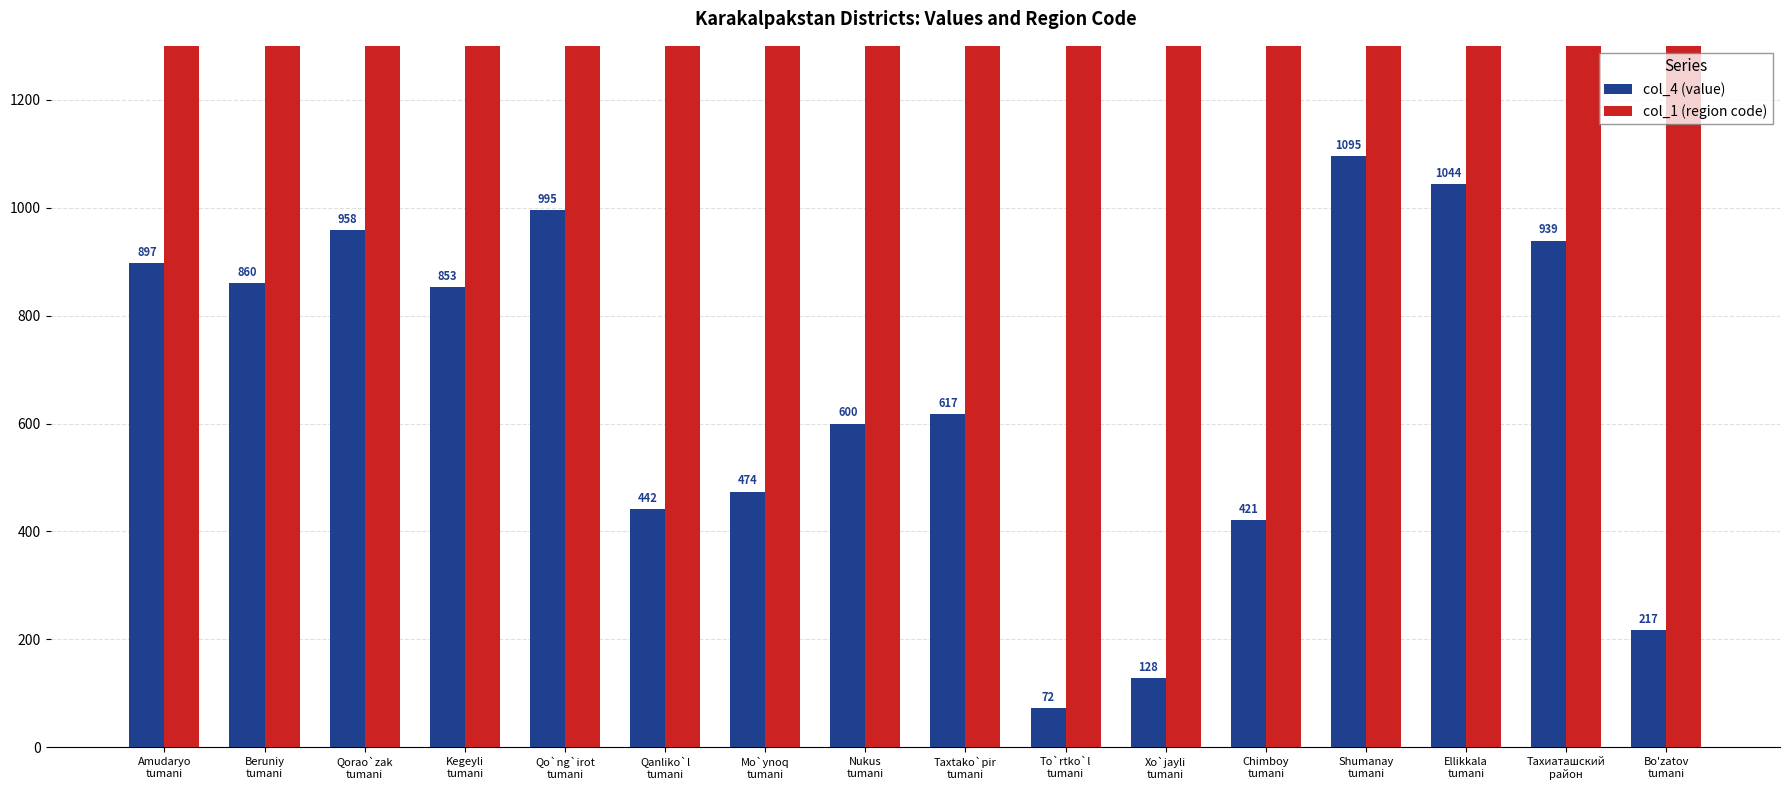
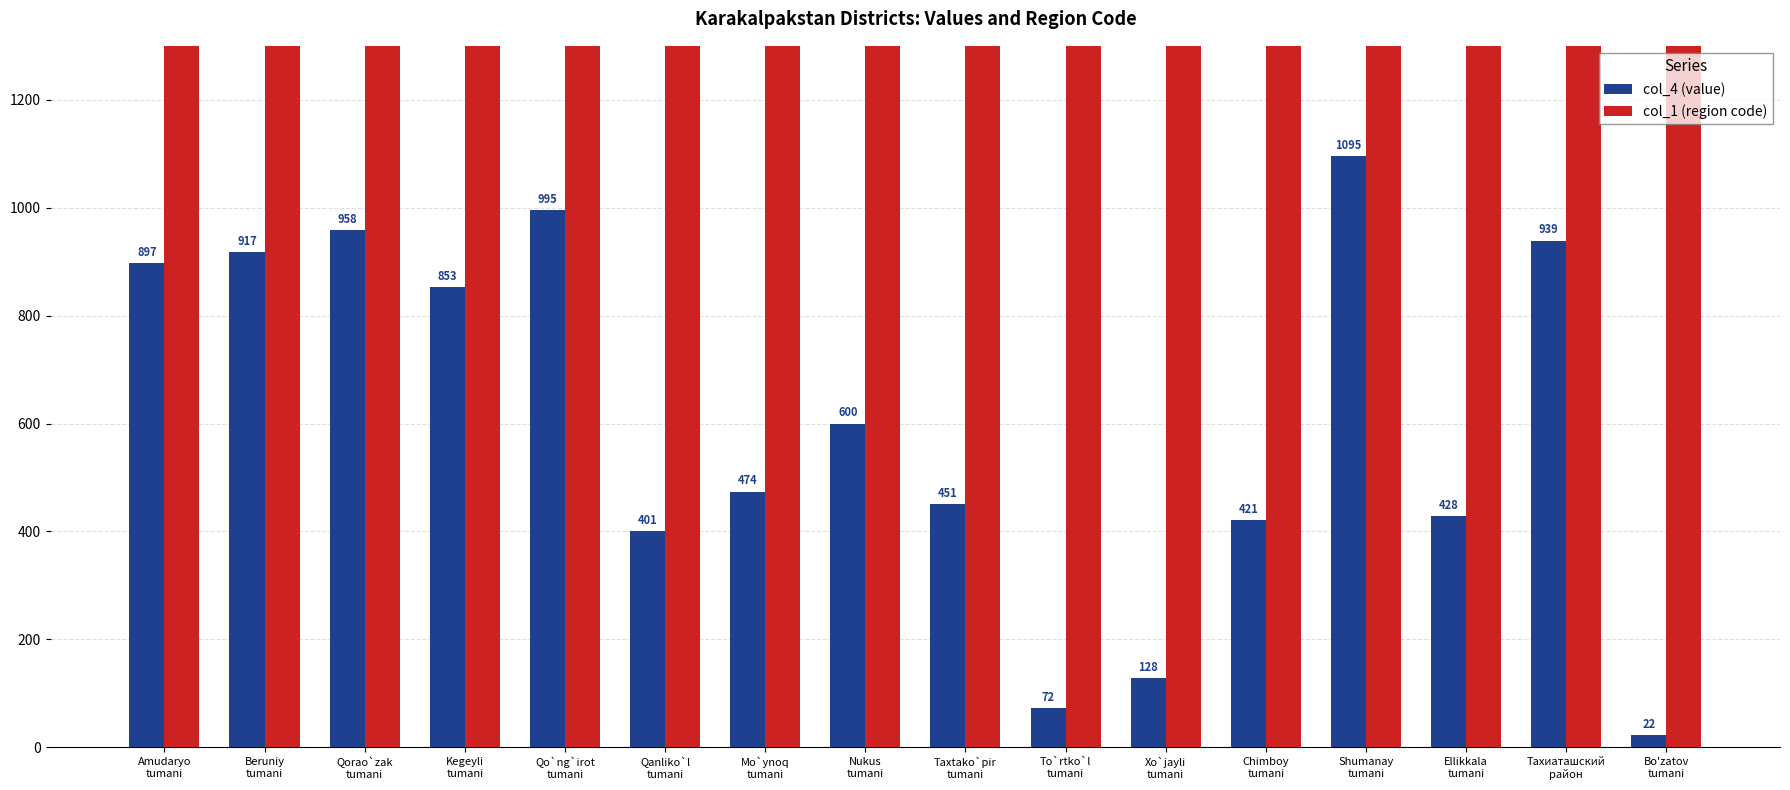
  {
    "col_4 (value)": {
      "Amudaryo tumani": 897,
-     "Beruniy tumani": 860,
+     "Beruniy tumani": 917,
      "Qorao`zak tumani": 958,
      "Kegeyli tumani": 853,
      "Qo`ng`irot tumani": 995,
-     "Qanliko`l tumani": 442,
+     "Qanliko`l tumani": 401,
      "Mo`ynoq tumani": 474,
      "Nukus tumani": 600,
-     "Taxtako`pir tumani": 617,
+     "Taxtako`pir tumani": 451,
      "To`rtko`l tumani": 72,
      "Xo`jayli tumani": 128,
      "Chimboy tumani": 421,
      "Shumanay tumani": 1095,
-     "Ellikkala tumani": 1044,
+     "Ellikkala tumani": 428,
      "Тахиаташский район": 939,
-     "Bo'zatov tumani": 217
+     "Bo'zatov tumani": 22
    }
  }
